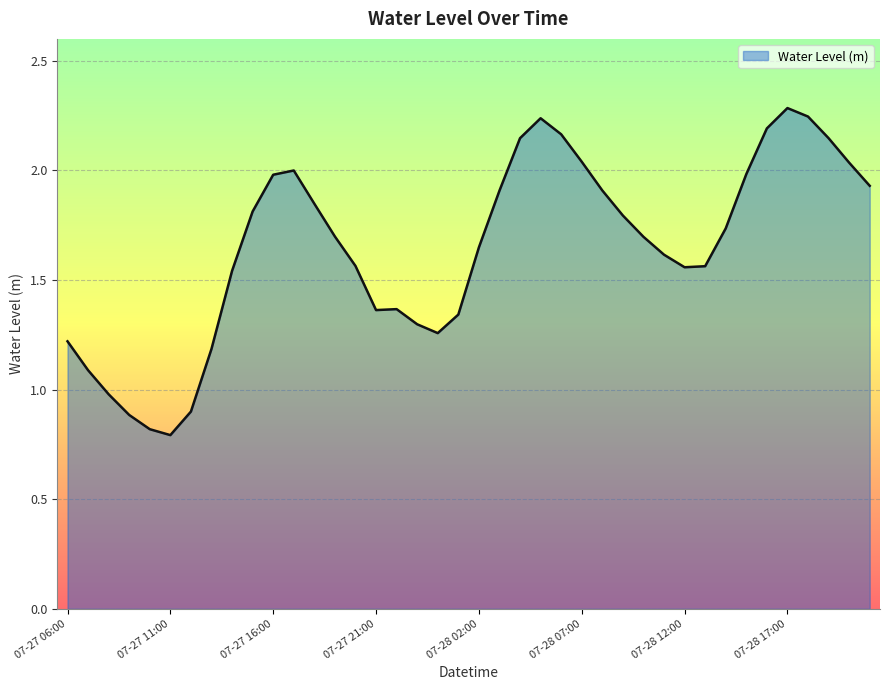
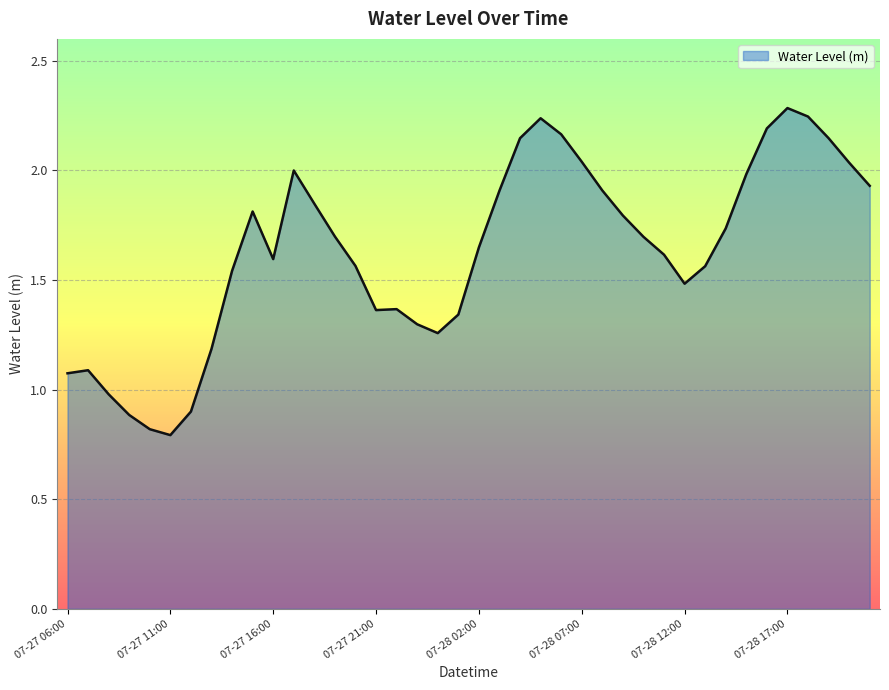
  {
-   "07-27 06:00": 1.22,
+   "07-27 06:00": 1.07,
    "07-27 11:00": 0.79,
-   "07-27 16:00": 1.98,
+   "07-27 16:00": 1.60,
    "07-27 21:00": 1.36,
    "07-28 02:00": 1.65,
    "07-28 07:00": 2.04,
-   "07-28 12:00": 1.56,
+   "07-28 12:00": 1.48,
    "07-28 17:00": 2.28
  }
